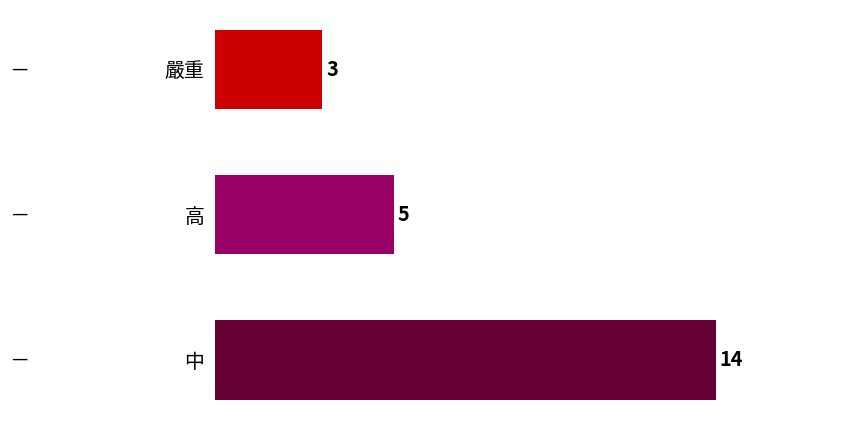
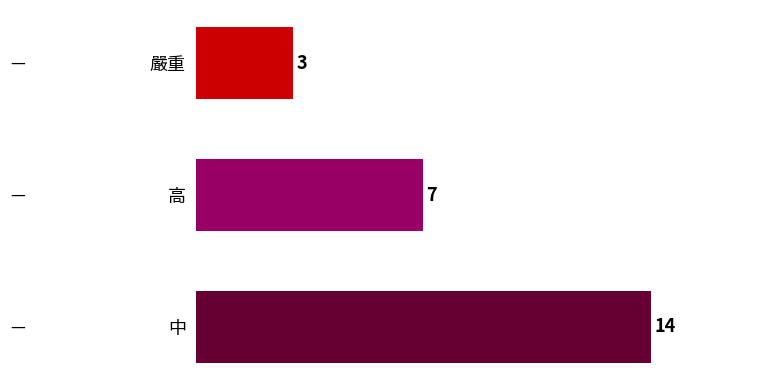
  {
    "嚴重": 3,
-   "高": 5,
+   "高": 7,
    "中": 14
  }
